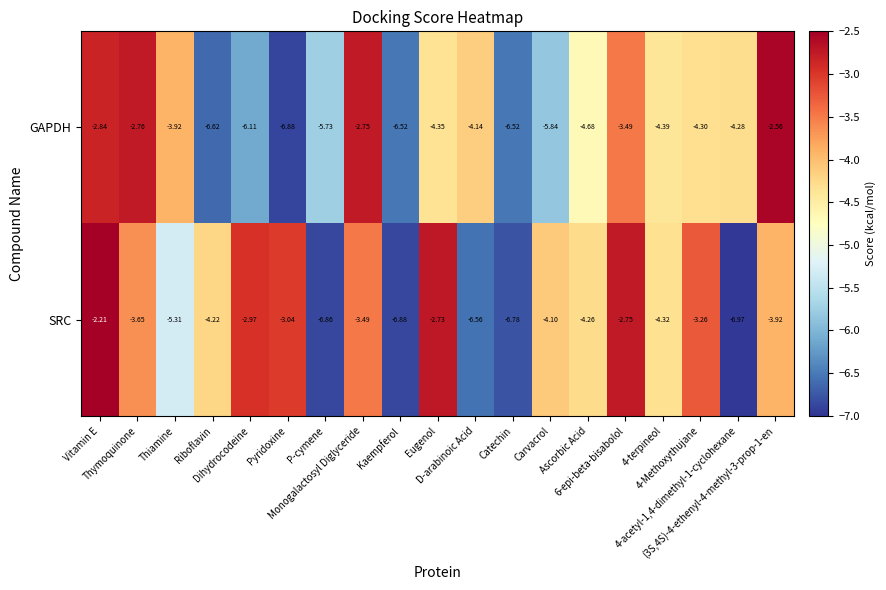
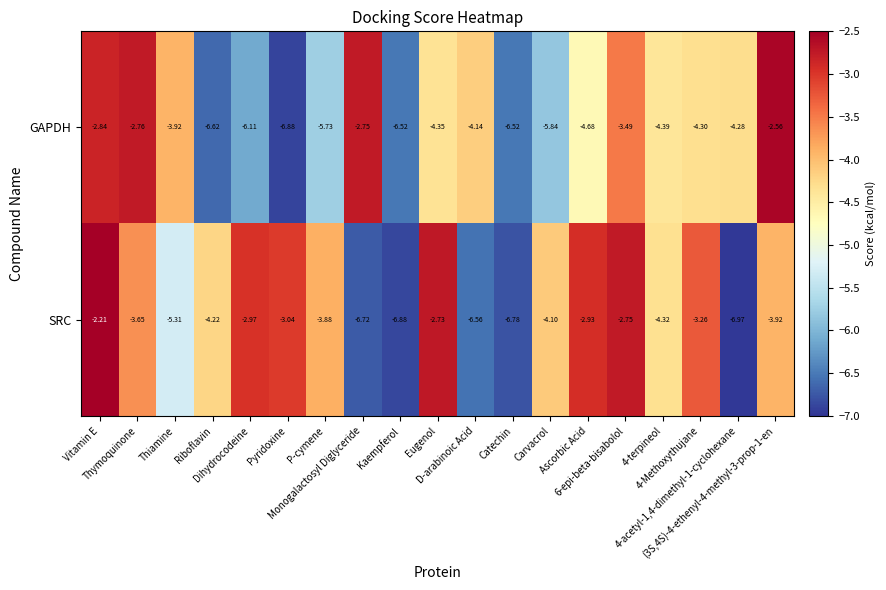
  {
    "GAPDH": {
      "Vitamin E": -2.84,
      "Thymoquinone": -2.76,
      "Thiamine": -3.92,
      "Riboflavin": -6.62,
      "Dihydrocodeine": -6.11,
      "Pyridoxine": -6.88,
      "P-cymene": -5.73,
      "Monogalactosyl Diglyceride": -2.75,
      "Kaempferol": -6.52,
      "Eugenol": -4.35,
      "D-arabinoic Acid": -4.14,
      "Catechin": -6.52,
      "Carvacrol": -5.84,
      "Ascorbic Acid": -4.68,
      "6-epi-beta-bisabolol": -3.49,
      "4-terpineol": -4.39,
      "4-Methoxythujane": -4.30,
      "4-acetyl-1,4-dimethyl-1-cyclohexane": -4.28,
      "(3S,4S)-4-ethenyl-4-methyl-3-prop-1-en": -2.56
    },
    "SRC": {
      "Vitamin E": -2.21,
      "Thymoquinone": -3.65,
      "Thiamine": -5.31,
      "Riboflavin": -4.22,
      "Dihydrocodeine": -2.97,
      "Pyridoxine": -3.04,
-     "P-cymene": -6.86,
-     "Monogalactosyl Diglyceride": -3.49,
+     "P-cymene": -3.88,
+     "Monogalactosyl Diglyceride": -6.72,
      "Kaempferol": -6.88,
      "Eugenol": -2.73,
      "D-arabinoic Acid": -6.56,
      "Catechin": -6.78,
      "Carvacrol": -4.10,
-     "Ascorbic Acid": -4.26,
+     "Ascorbic Acid": -2.93,
      "6-epi-beta-bisabolol": -2.75,
      "4-terpineol": -4.32,
      "4-Methoxythujane": -3.26,
      "4-acetyl-1,4-dimethyl-1-cyclohexane": -6.97,
      "(3S,4S)-4-ethenyl-4-methyl-3-prop-1-en": -3.92
    }
  }
